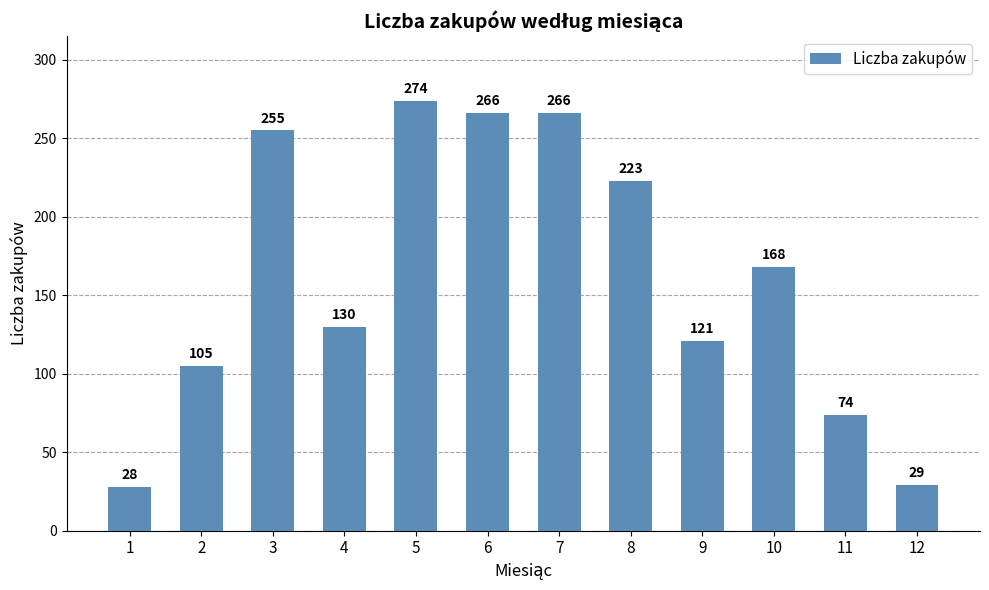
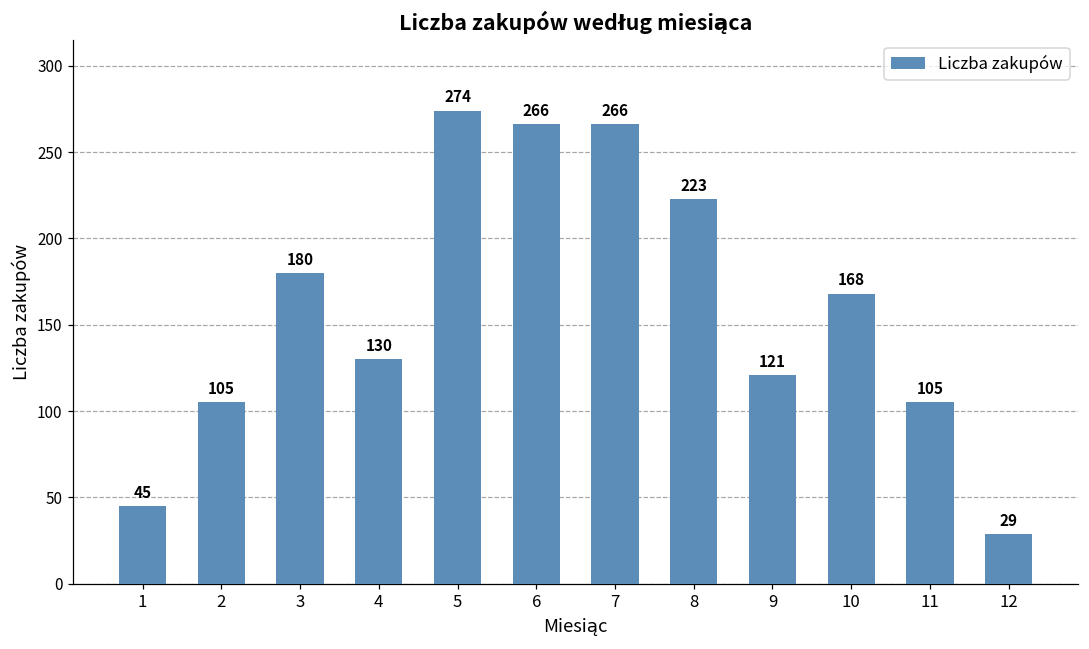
  {
-   "1": 28,
+   "1": 45,
    "2": 105,
-   "3": 255,
+   "3": 180,
    "4": 130,
    "5": 274,
    "6": 266,
    "7": 266,
    "8": 223,
    "9": 121,
    "10": 168,
-   "11": 74,
+   "11": 105,
    "12": 29
  }
